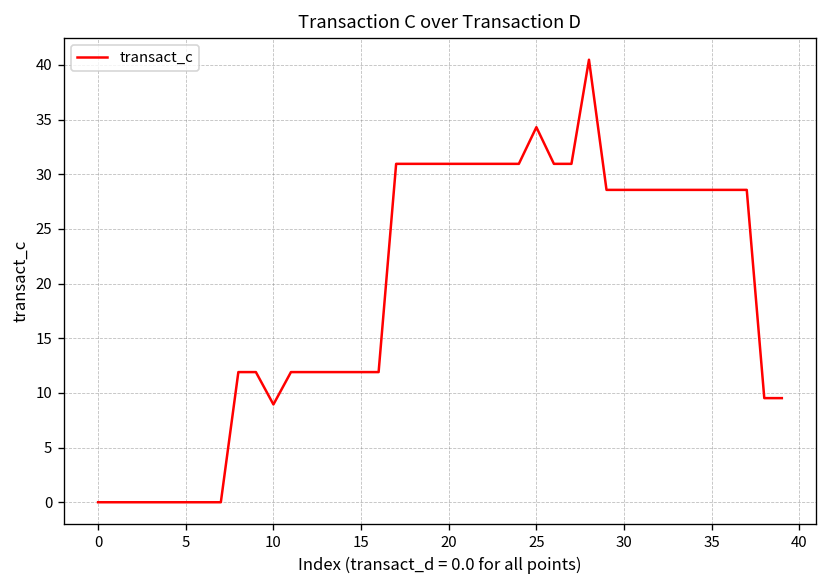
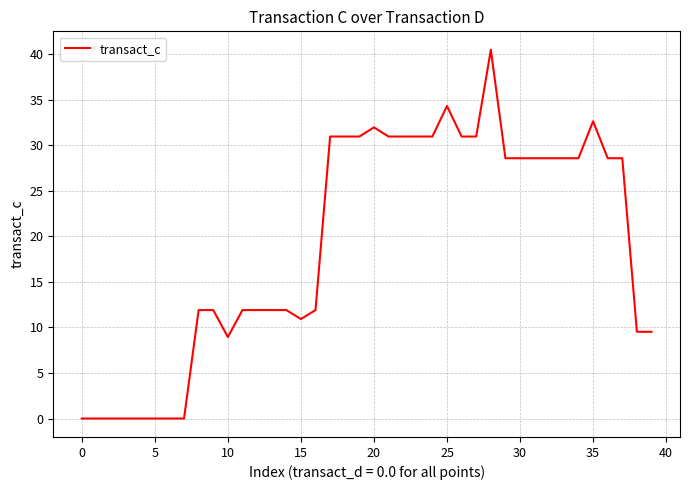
  {
    "0": 0,
    "5": 0,
    "10": 9,
-   "15": 12,
-   "20": 31,
+   "15": 11,
+   "20": 32,
    "25": 34,
    "30": 29,
-   "35": 29
+   "35": 33
  }
